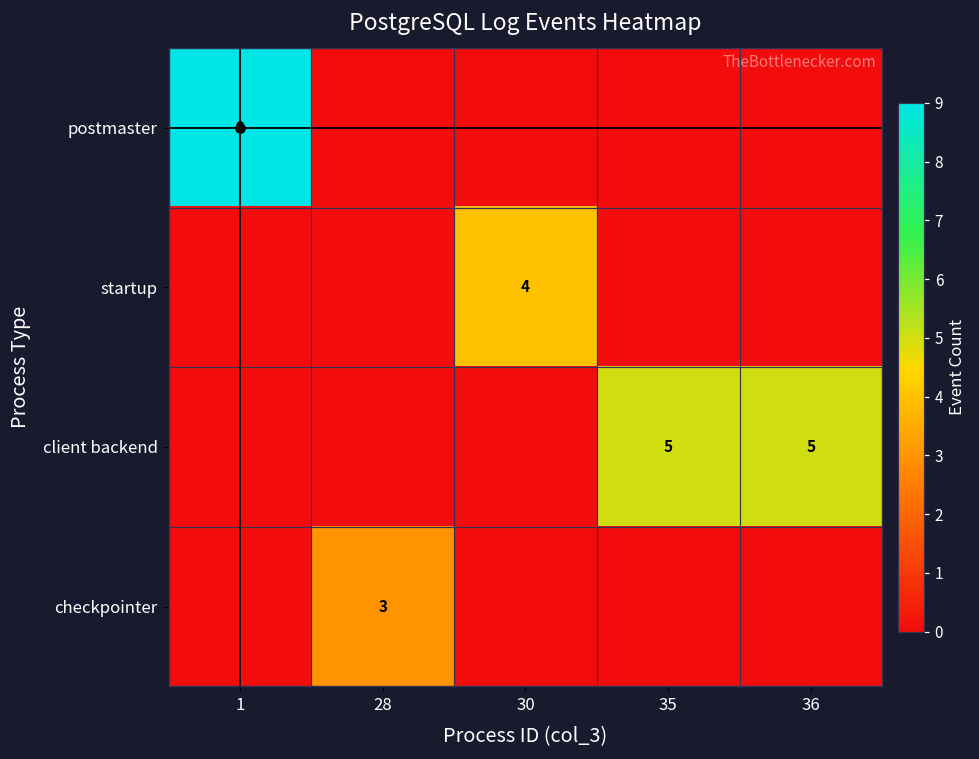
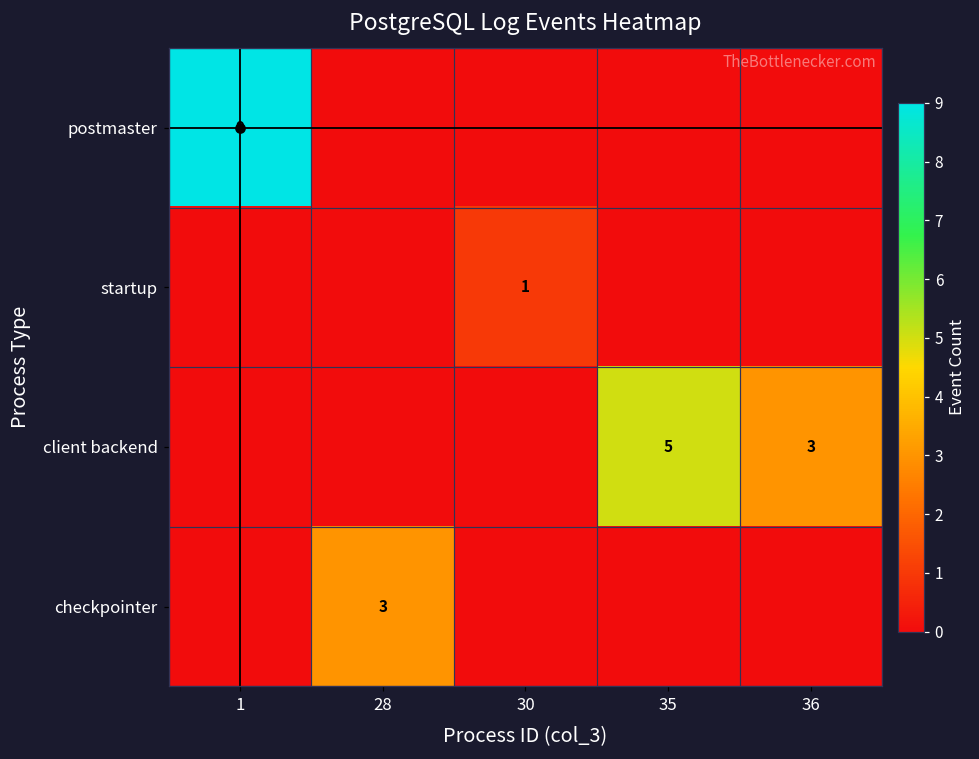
  {
    "startup": {
-     "30": 4
+     "30": 1
    },
    "client backend": {
      "35": 5,
-     "36": 5
+     "36": 3
    },
    "checkpointer": {
      "28": 3
    }
  }
